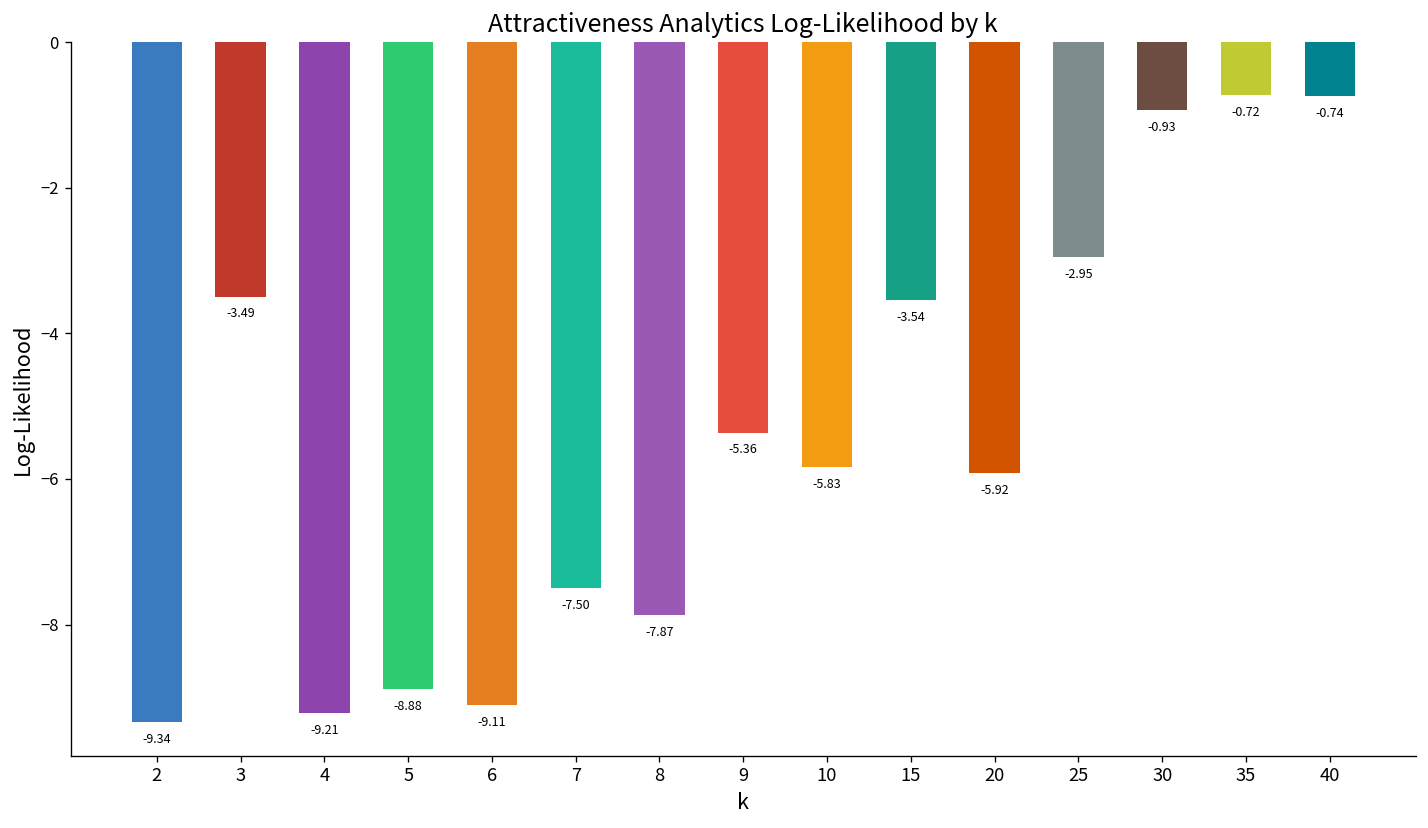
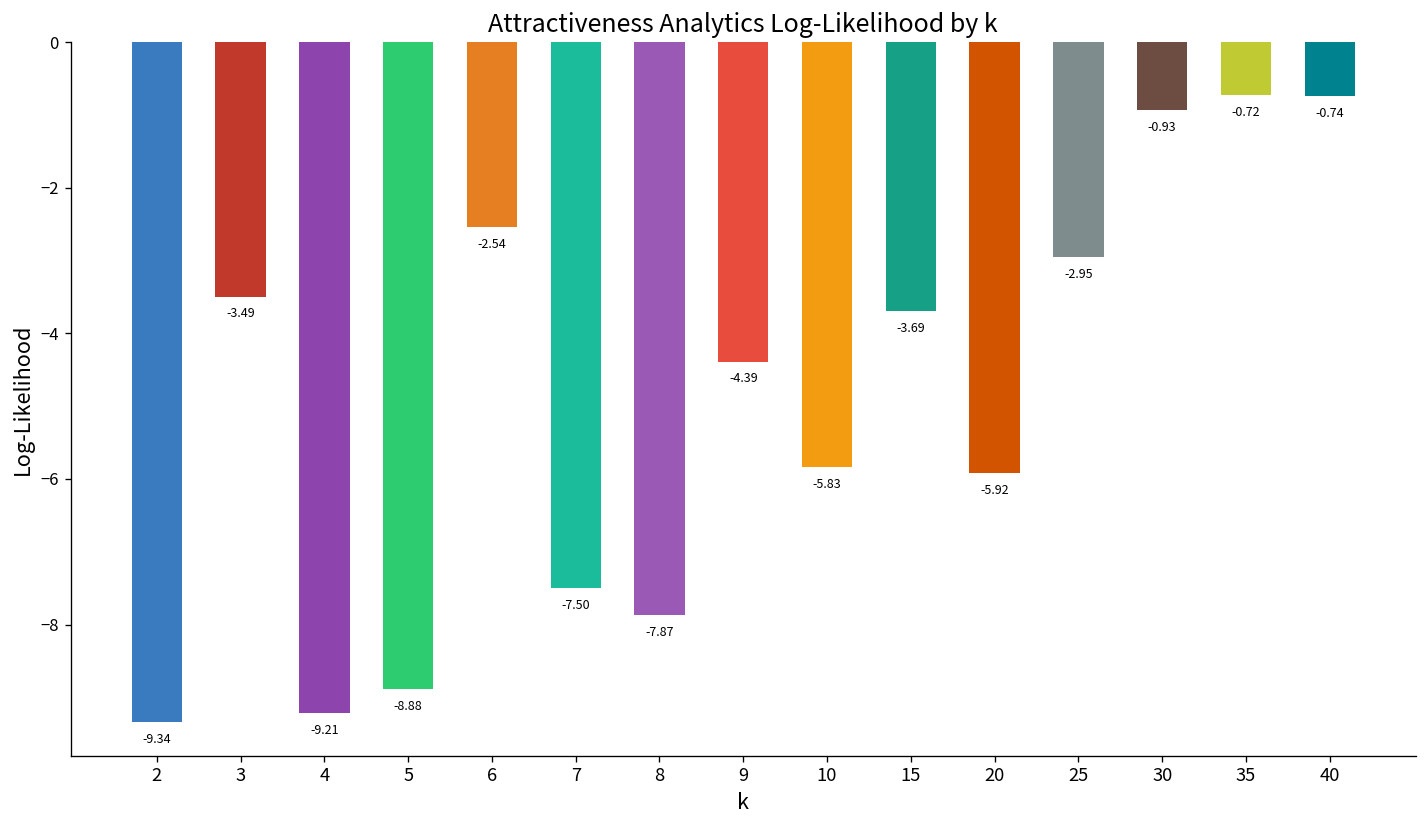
  {
    "2": -9.34,
    "3": -3.49,
    "4": -9.21,
    "5": -8.88,
-   "6": -9.11,
+   "6": -2.54,
    "7": -7.50,
    "8": -7.87,
-   "9": -5.36,
+   "9": -4.39,
    "10": -5.83,
-   "15": -3.54,
+   "15": -3.69,
    "20": -5.92,
    "25": -2.95,
    "30": -0.93,
    "35": -0.72,
    "40": -0.74
  }
